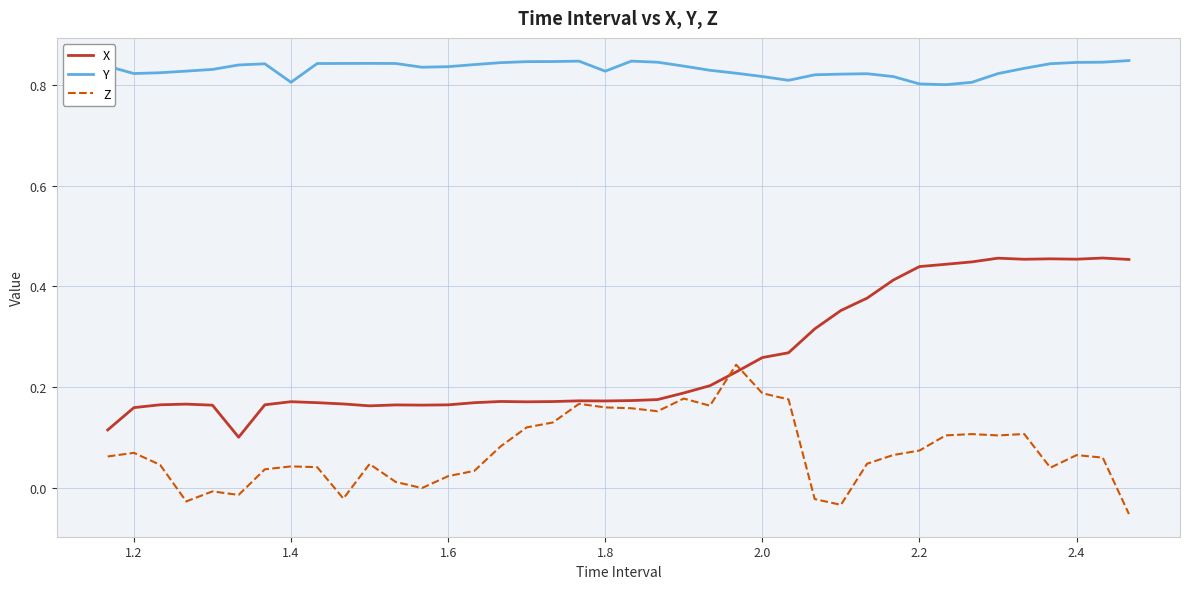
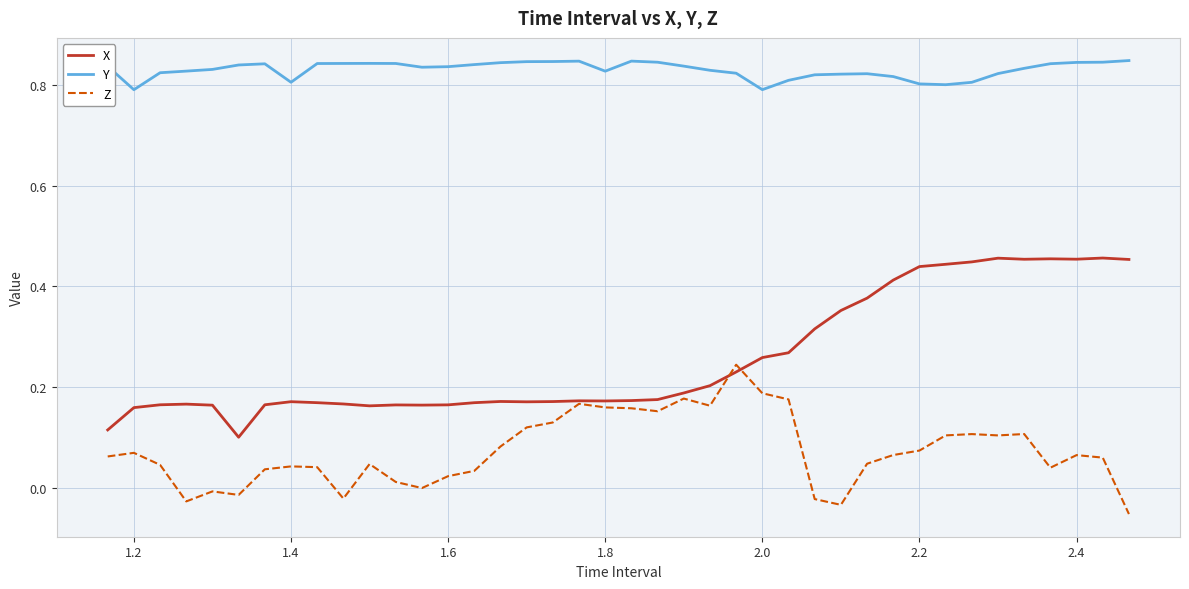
  {
    "Y": {
-     "1.2": 0.82,
+     "1.2": 0.79,
      "1.4": 0.80,
      "1.6": 0.84,
      "1.8": 0.83,
-     "2.0": 0.82,
+     "2.0": 0.79,
      "2.2": 0.80,
      "2.4": 0.84
    }
  }
